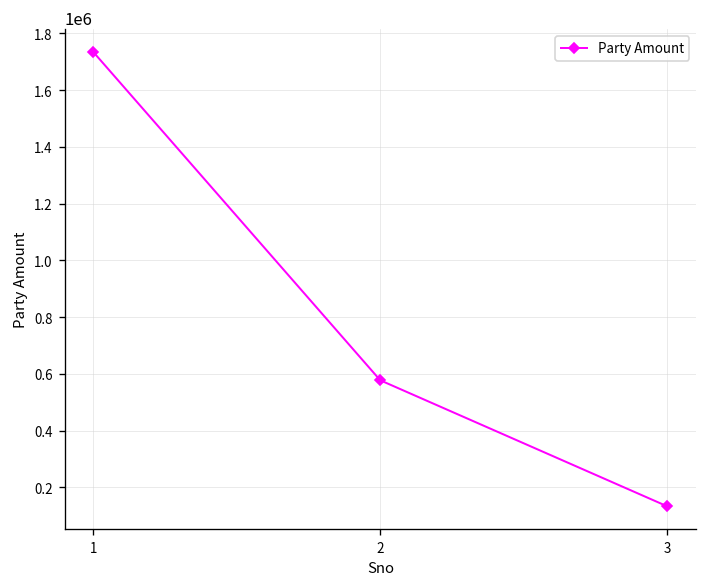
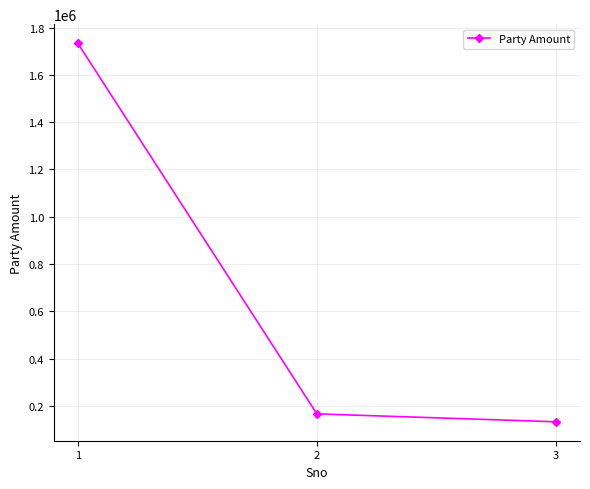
  {
    "1": 1730000,
-   "2": 580000,
+   "2": 170000,
    "3": 130000
  }
